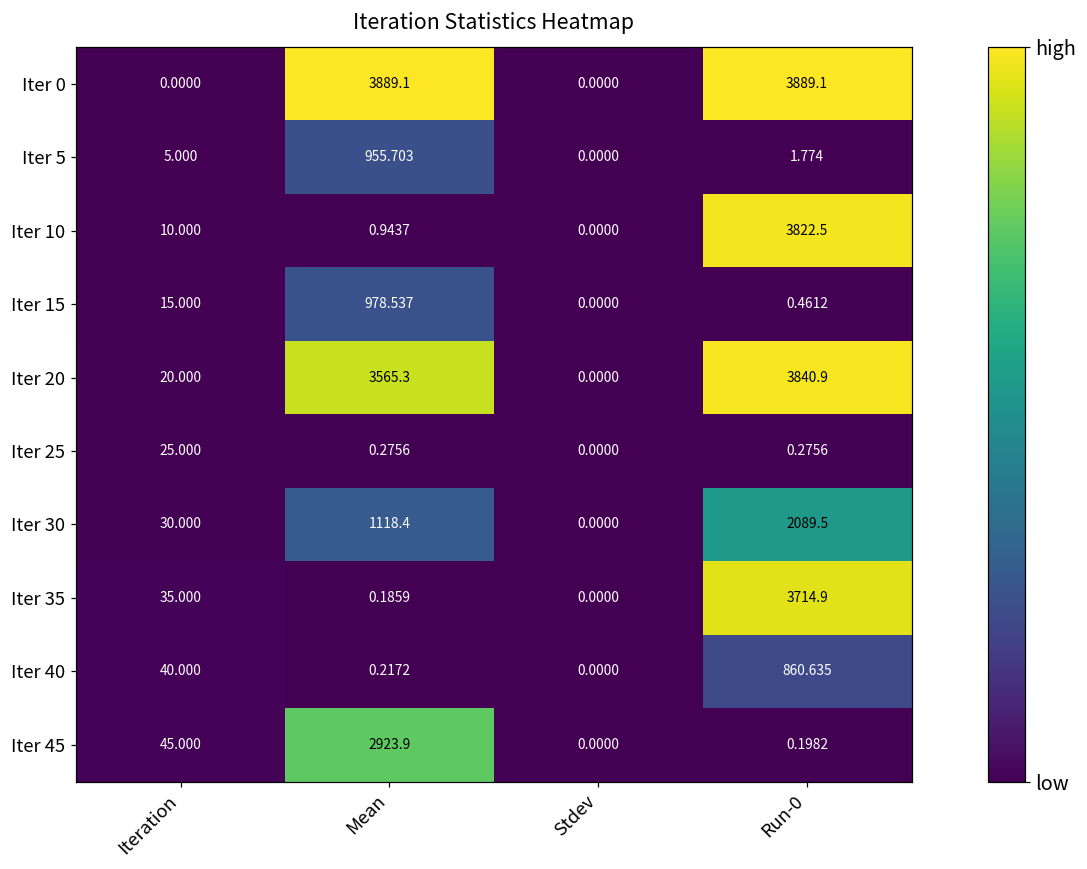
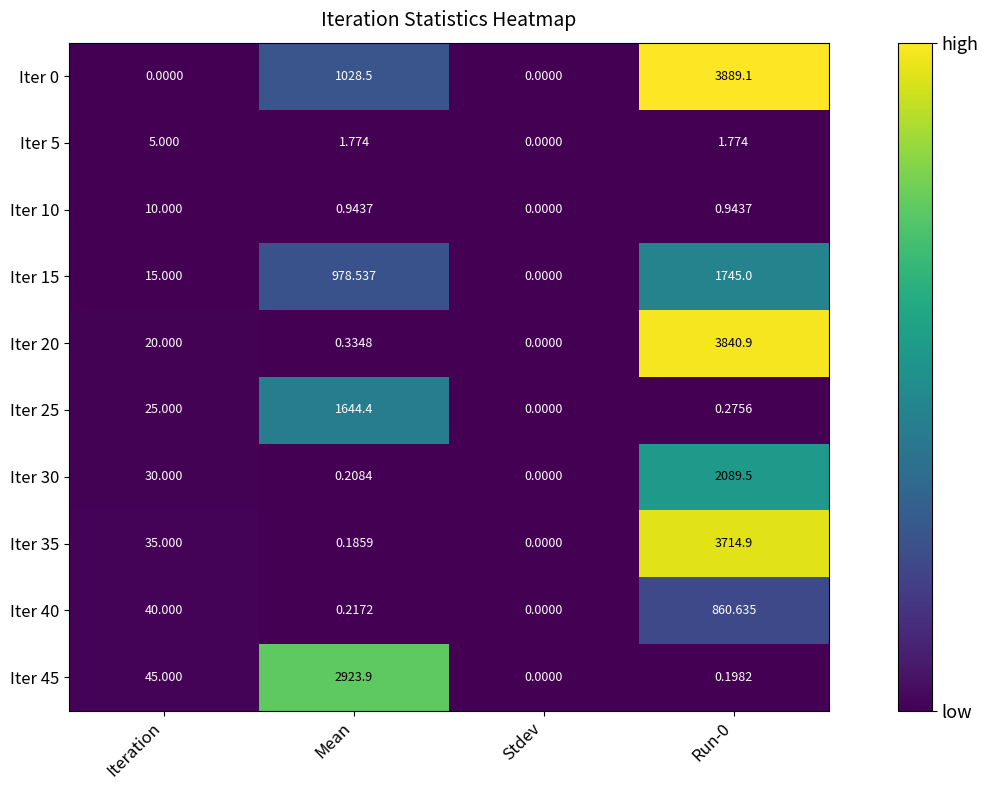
  {
    "Iter 0": {
      "Iteration": 0.0000,
-     "Mean": 3889.1,
+     "Mean": 1028.5,
      "Stdev": 0.0000,
      "Run-0": 3889.1
    },
    "Iter 5": {
      "Iteration": 5.000,
-     "Mean": 955.703,
+     "Mean": 1.774,
      "Stdev": 0.0000,
      "Run-0": 1.774
    },
    "Iter 10": {
      "Iteration": 10.000,
      "Mean": 0.9437,
      "Stdev": 0.0000,
-     "Run-0": 3822.5
+     "Run-0": 0.9437
    },
    "Iter 15": {
      "Iteration": 15.000,
      "Mean": 978.537,
      "Stdev": 0.0000,
-     "Run-0": 0.4612
+     "Run-0": 1745.0
    },
    "Iter 20": {
      "Iteration": 20.000,
-     "Mean": 3565.3,
+     "Mean": 0.3348,
      "Stdev": 0.0000,
      "Run-0": 3840.9
    },
    "Iter 25": {
      "Iteration": 25.000,
-     "Mean": 0.2756,
+     "Mean": 1644.4,
      "Stdev": 0.0000,
      "Run-0": 0.2756
    },
    "Iter 30": {
      "Iteration": 30.000,
-     "Mean": 1118.4,
+     "Mean": 0.2084,
      "Stdev": 0.0000,
      "Run-0": 2089.5
    },
    "Iter 35": {
      "Iteration": 35.000,
      "Mean": 0.1859,
      "Stdev": 0.0000,
      "Run-0": 3714.9
    },
    "Iter 40": {
      "Iteration": 40.000,
      "Mean": 0.2172,
      "Stdev": 0.0000,
      "Run-0": 860.635
    },
    "Iter 45": {
      "Iteration": 45.000,
      "Mean": 2923.9,
      "Stdev": 0.0000,
      "Run-0": 0.1982
    }
  }
